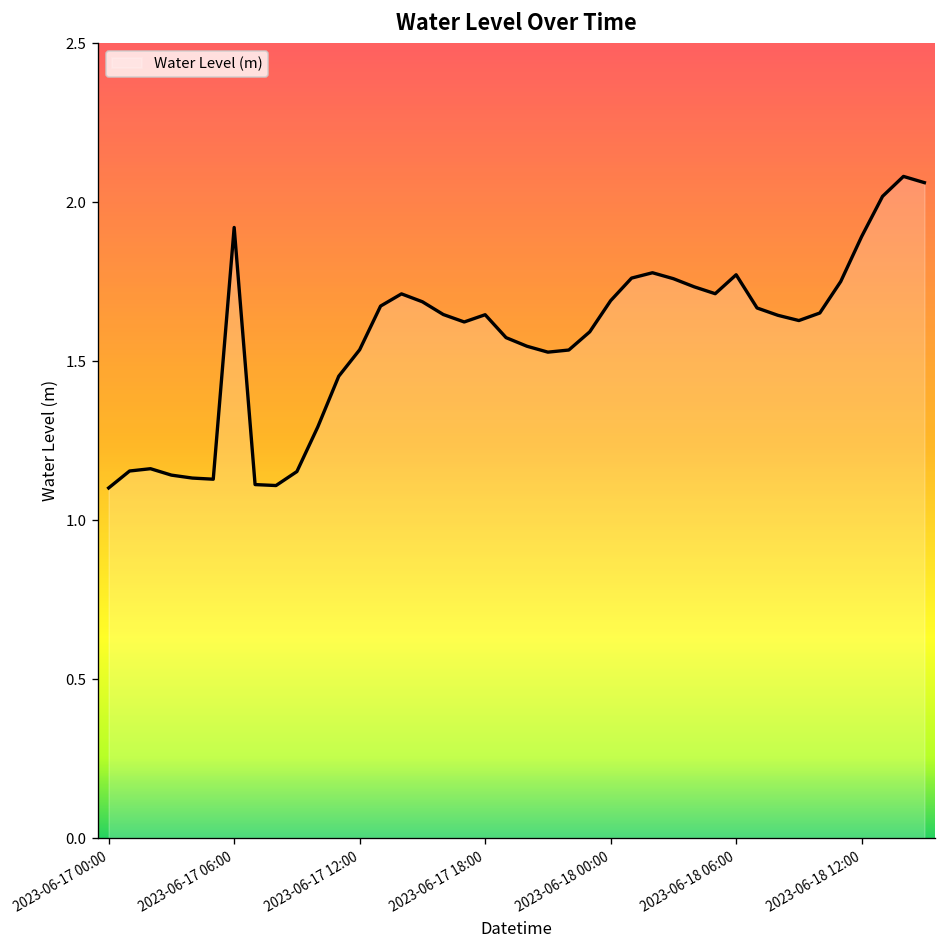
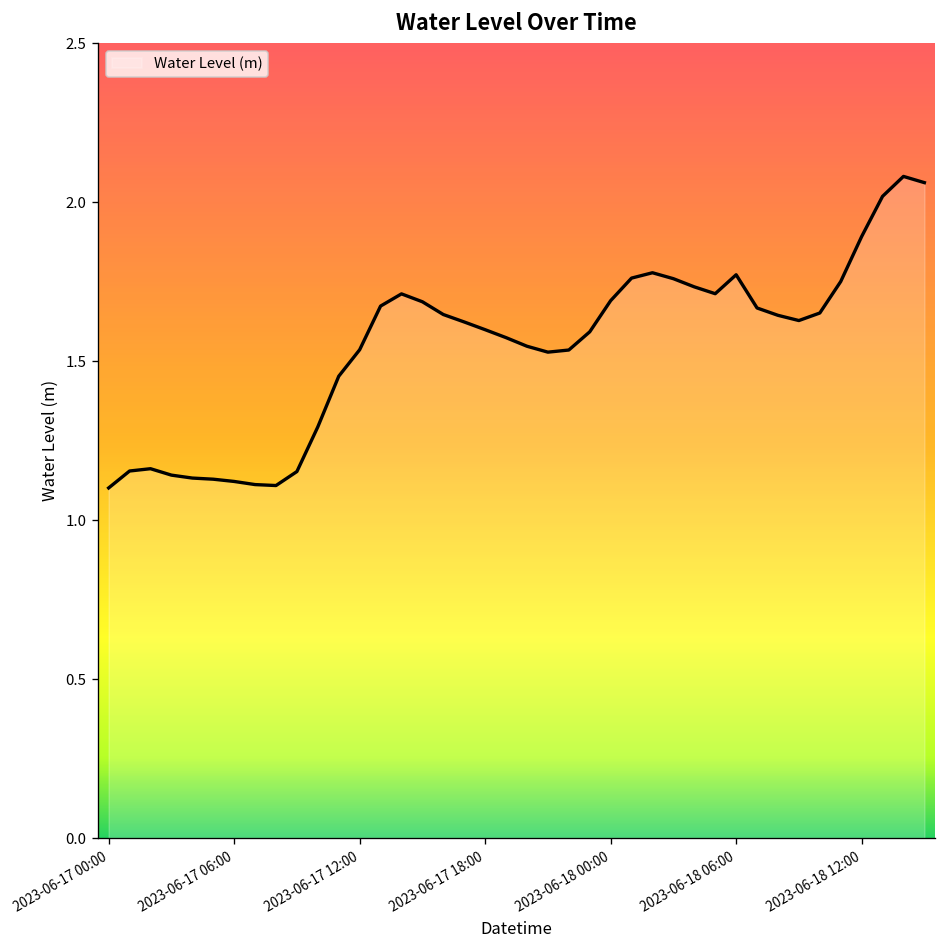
  {
    "2023-06-17 00:00": 1.10,
-   "2023-06-17 06:00": 1.92,
+   "2023-06-17 06:00": 1.12,
    "2023-06-17 12:00": 1.54,
-   "2023-06-17 18:00": 1.65,
+   "2023-06-17 18:00": 1.60,
    "2023-06-18 00:00": 1.69,
    "2023-06-18 06:00": 1.77,
    "2023-06-18 12:00": 1.89
  }
